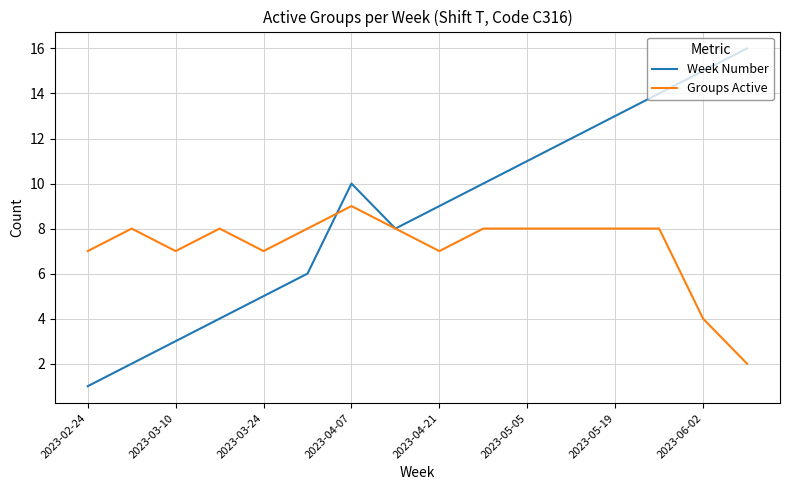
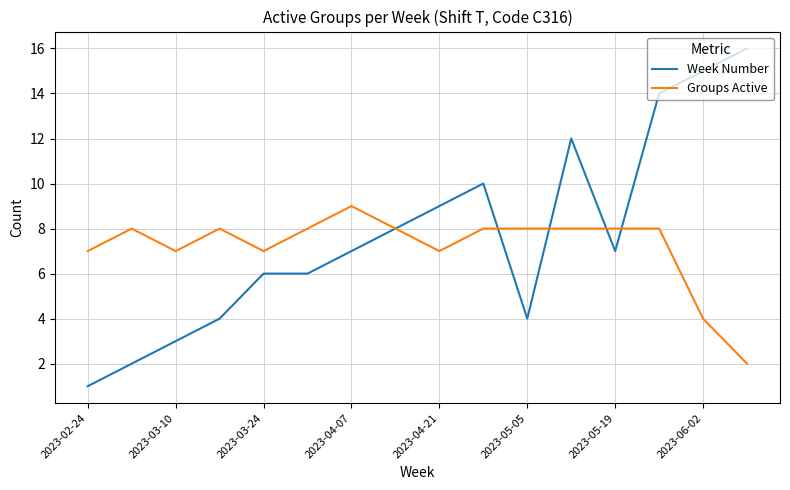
  {
    "Week Number": {
      "2023-02-24": 1,
      "2023-03-10": 3,
-     "2023-03-24": 5,
-     "2023-04-07": 10,
+     "2023-03-24": 6,
+     "2023-04-07": 7,
      "2023-04-21": 9,
-     "2023-05-05": 11,
-     "2023-05-19": 13
+     "2023-05-05": 4,
+     "2023-05-19": 7
    },
    "Groups Active": {
      "2023-02-24": 7,
      "2023-03-10": 7,
      "2023-03-24": 7,
      "2023-04-07": 9,
      "2023-04-21": 7,
      "2023-05-05": 8,
      "2023-05-19": 8,
      "2023-06-02": 4
    }
  }
